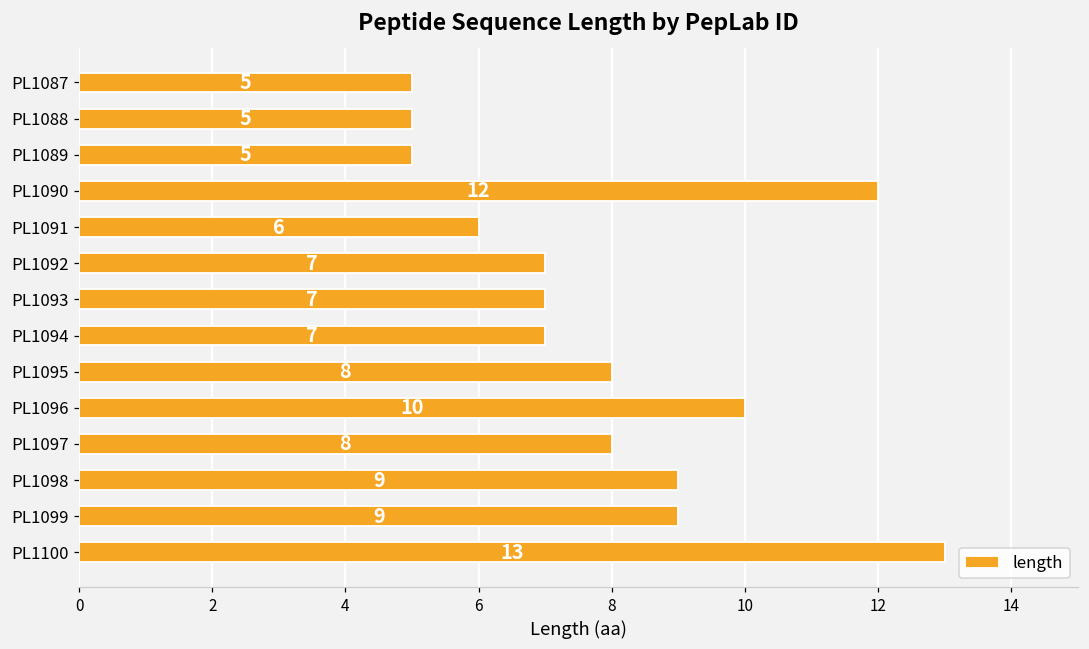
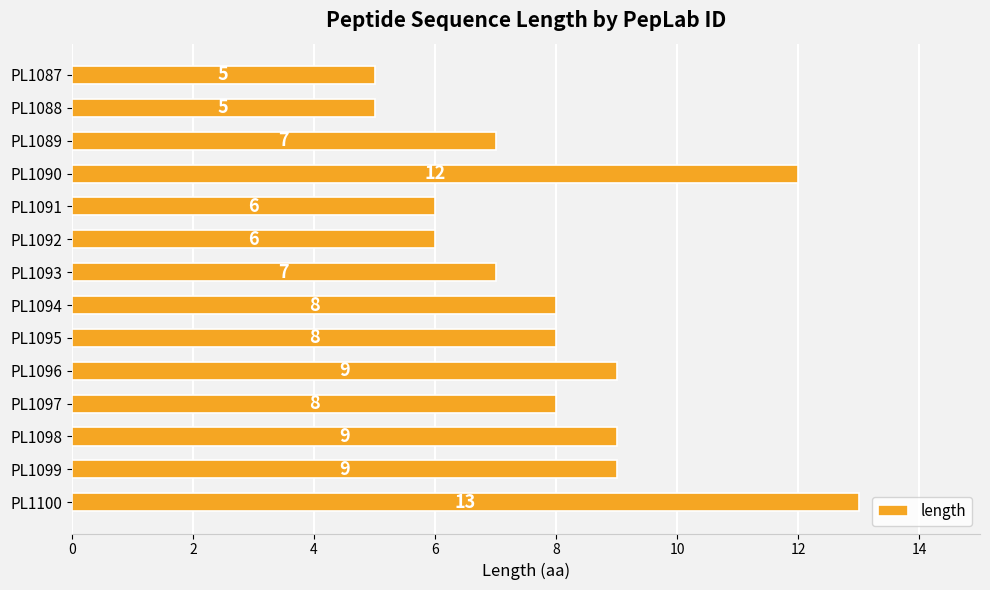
  {
    "PL1087": 5,
    "PL1088": 5,
-   "PL1089": 5,
+   "PL1089": 7,
    "PL1090": 12,
    "PL1091": 6,
-   "PL1092": 7,
+   "PL1092": 6,
    "PL1093": 7,
-   "PL1094": 7,
+   "PL1094": 8,
    "PL1095": 8,
-   "PL1096": 10,
+   "PL1096": 9,
    "PL1097": 8,
    "PL1098": 9,
    "PL1099": 9,
    "PL1100": 13
  }
